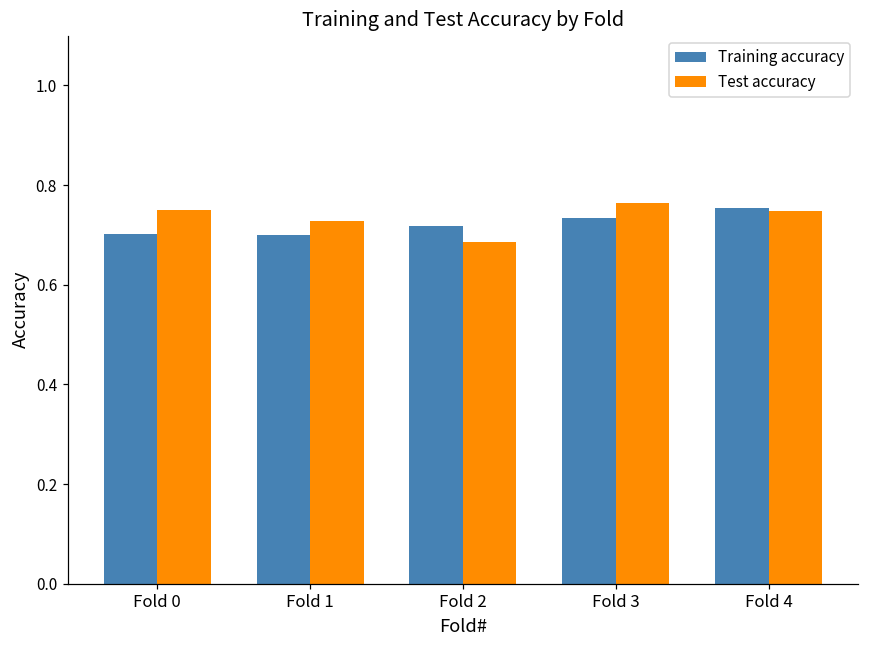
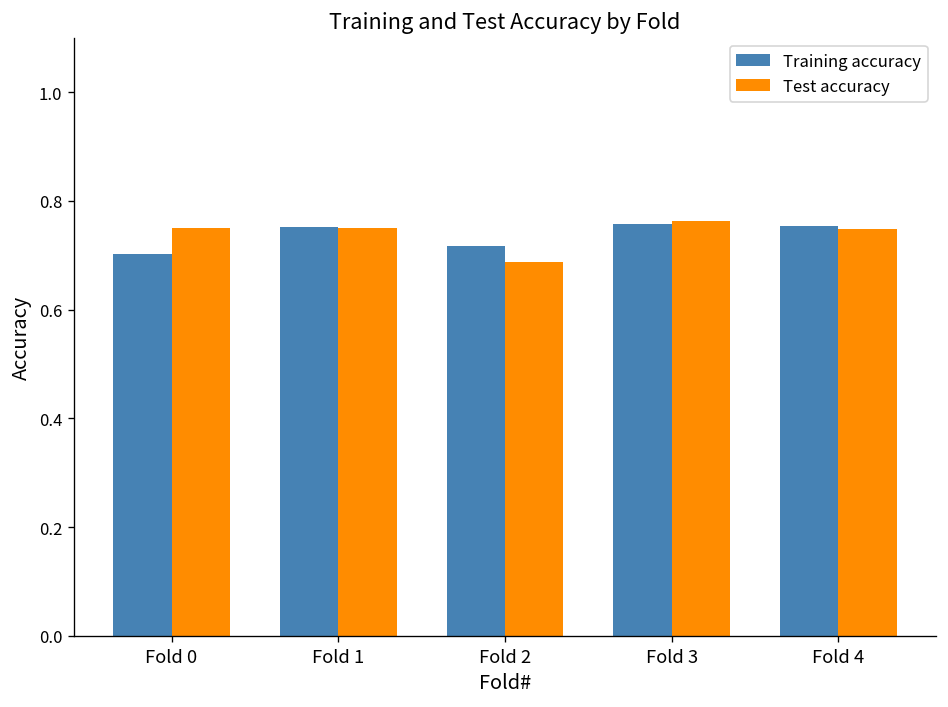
  {
    "Training accuracy": {
      "Fold 0": 0.70,
-     "Fold 1": 0.70,
+     "Fold 1": 0.75,
      "Fold 2": 0.72,
-     "Fold 3": 0.73,
+     "Fold 3": 0.76,
      "Fold 4": 0.75
    },
    "Test accuracy": {
      "Fold 0": 0.75,
-     "Fold 1": 0.73,
+     "Fold 1": 0.75,
      "Fold 2": 0.69,
      "Fold 3": 0.76,
      "Fold 4": 0.75
    }
  }
